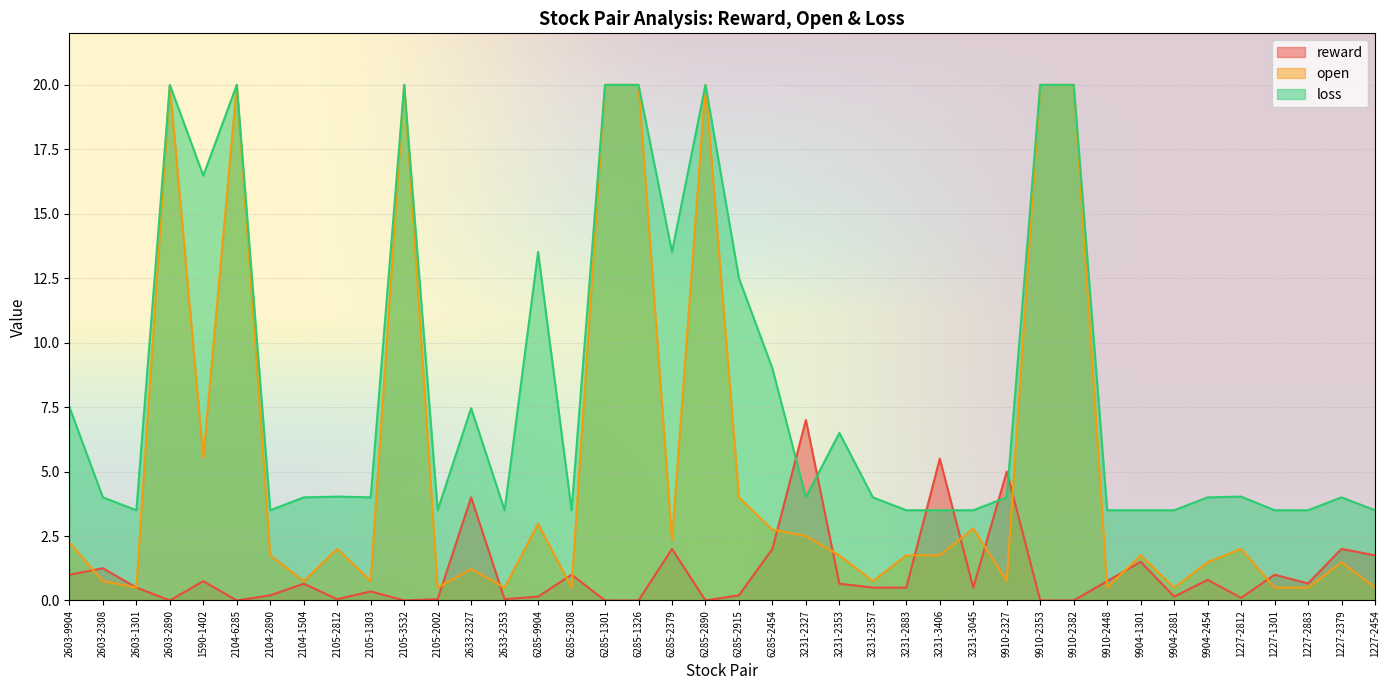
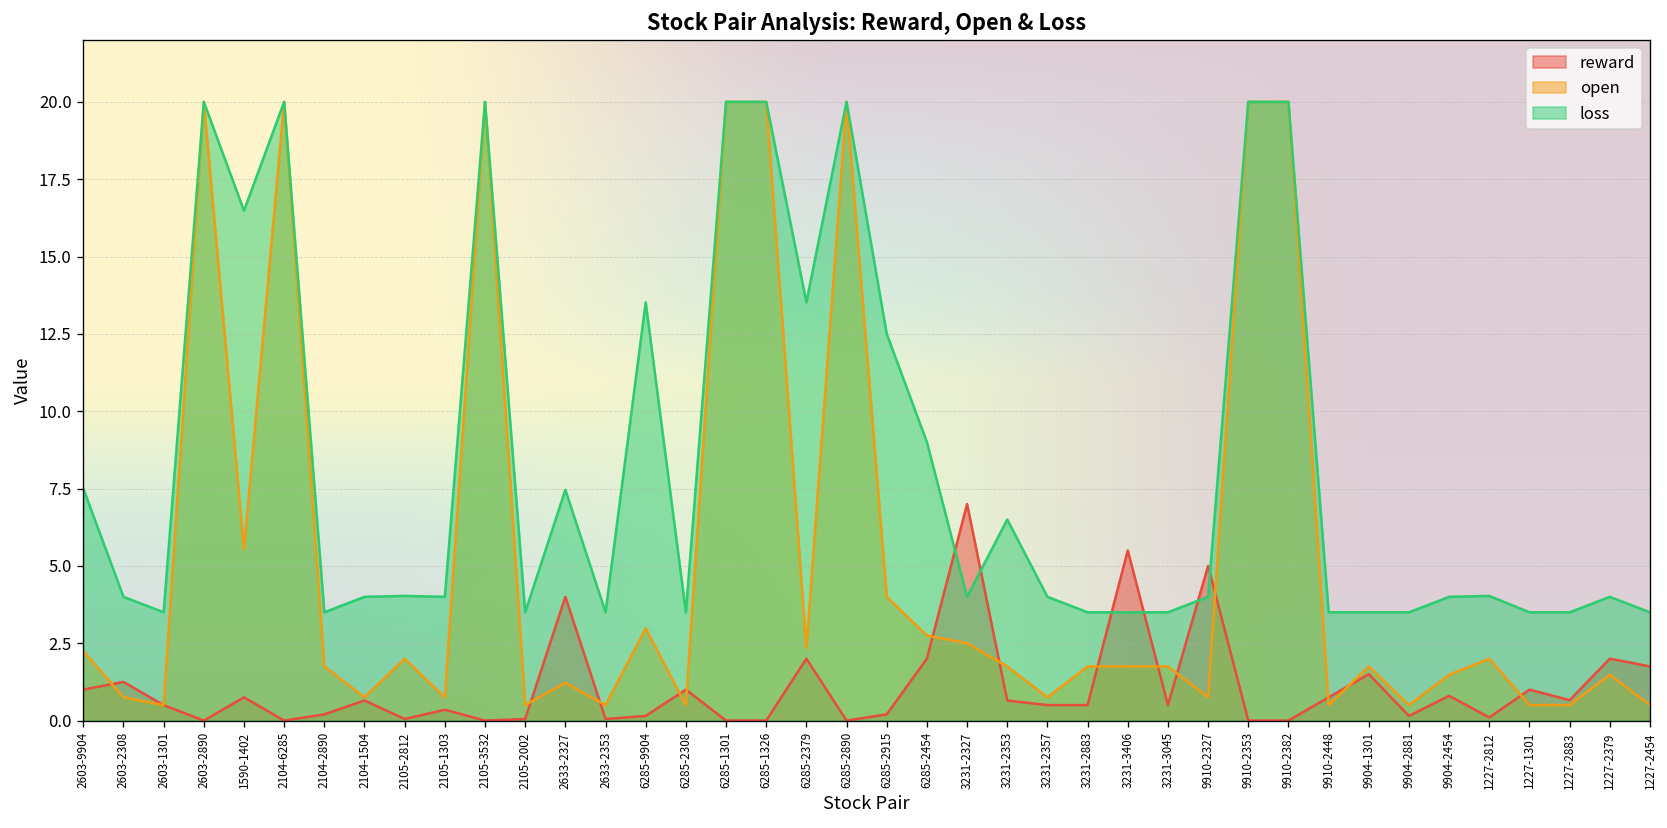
  {
    "reward": {
      "2603-9904": 1.0,
      "2603-2308": 1.3,
      "2603-2890": 0.0,
      "1590-1402": 0.8,
      "2104-6285": 0.0,
      "2104-2890": 0.2,
      "2104-1504": 0.7,
      "2105-2812": 0.1,
      "2105-1303": 0.4,
      "2105-3532": 0.0,
      "2105-2002": 0.1,
      "2633-2327": 4.0,
      "2633-2353": 0.1,
      "6285-9904": 0.2,
      "6285-2308": 1.0,
      "6285-1301": 0.0,
      "6285-1326": 0.0,
      "6285-2379": 2.0,
      "6285-2890": 0.0,
      "6285-2915": 0.2,
      "6285-2454": 2.0,
      "3231-2327": 7.0,
      "3231-2353": 0.7,
      "3231-2357": 0.5,
      "3231-2883": 0.5,
      "3231-3406": 5.5,
      "3231-3045": 0.5,
      "9910-2327": 5.0,
      "9910-2353": 0.0,
      "9910-2382": 0.0,
      "9910-2448": 0.8,
      "9904-1301": 1.5,
      "9904-2881": 0.2,
      "9904-2454": 0.8,
      "1227-2812": 0.1,
      "1227-1301": 1.0,
      "1227-2883": 0.7,
      "1227-2379": 2.0,
      "1227-2454": 1.8
    },
    "open": {
      "2603-9904": 2.3,
      "2603-2308": 0.8,
      "1590-1402": 5.5,
      "2104-2890": 1.8,
      "2104-1504": 0.8,
      "2105-2812": 2.0,
      "2105-1303": 0.8,
      "2105-2002": 0.5,
      "2633-2327": 1.2,
      "2633-2353": 0.5,
      "6285-9904": 3.0,
      "6285-2308": 0.5,
      "6285-2379": 2.3,
      "6285-2915": 4.0,
      "6285-2454": 2.8,
      "3231-2327": 2.5,
      "3231-2353": 1.8,
      "3231-2357": 0.8,
      "3231-2883": 1.8,
      "3231-3406": 1.8,
-     "3231-3045": 2.8,
+     "3231-3045": 1.8,
      "9910-2327": 0.8,
      "9910-2448": 0.5,
      "9904-1301": 1.8,
      "9904-2881": 0.5,
      "9904-2454": 1.5,
      "1227-2812": 2.0,
      "1227-1301": 0.5,
      "1227-2883": 0.5,
      "1227-2379": 1.5,
      "1227-2454": 0.5
    },
    "loss": {
      "2603-9904": 7.5,
      "2603-2308": 4.0,
      "2603-1301": 3.5,
      "1590-1402": 16.5,
      "2104-2890": 3.5,
      "2104-1504": 4.0,
      "2105-2812": 4.0,
      "2105-1303": 4.0,
      "2105-2002": 3.5,
      "2633-2327": 7.5,
      "2633-2353": 3.5,
      "6285-9904": 13.5,
      "6285-2308": 3.5,
      "6285-2379": 13.5,
      "6285-2915": 12.5,
      "6285-2454": 9.0,
      "3231-2327": 4.0,
      "3231-2353": 6.5,
      "3231-2357": 4.0,
      "3231-2883": 3.5,
      "3231-3406": 3.5,
      "3231-3045": 3.5,
      "9910-2327": 4.0,
      "9910-2448": 3.5,
      "9904-1301": 3.5,
      "9904-2881": 3.5,
      "9904-2454": 4.0,
      "1227-2812": 4.0,
      "1227-1301": 3.5,
      "1227-2883": 3.5,
      "1227-2379": 4.0,
      "1227-2454": 3.5
    }
  }
